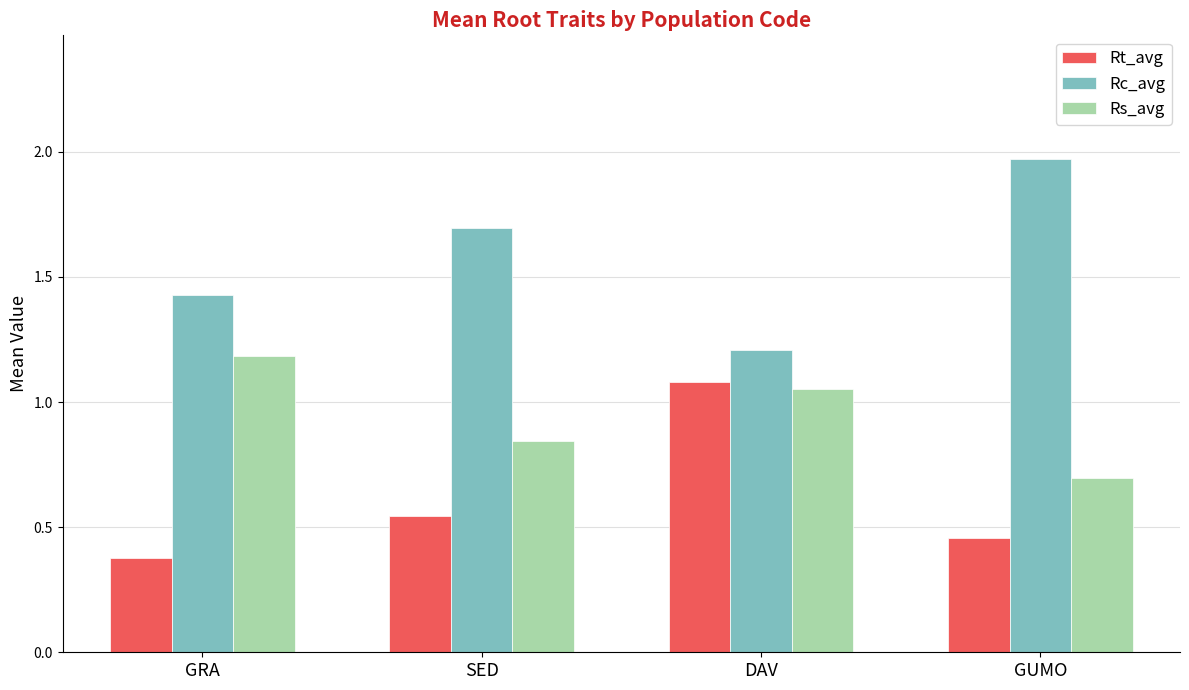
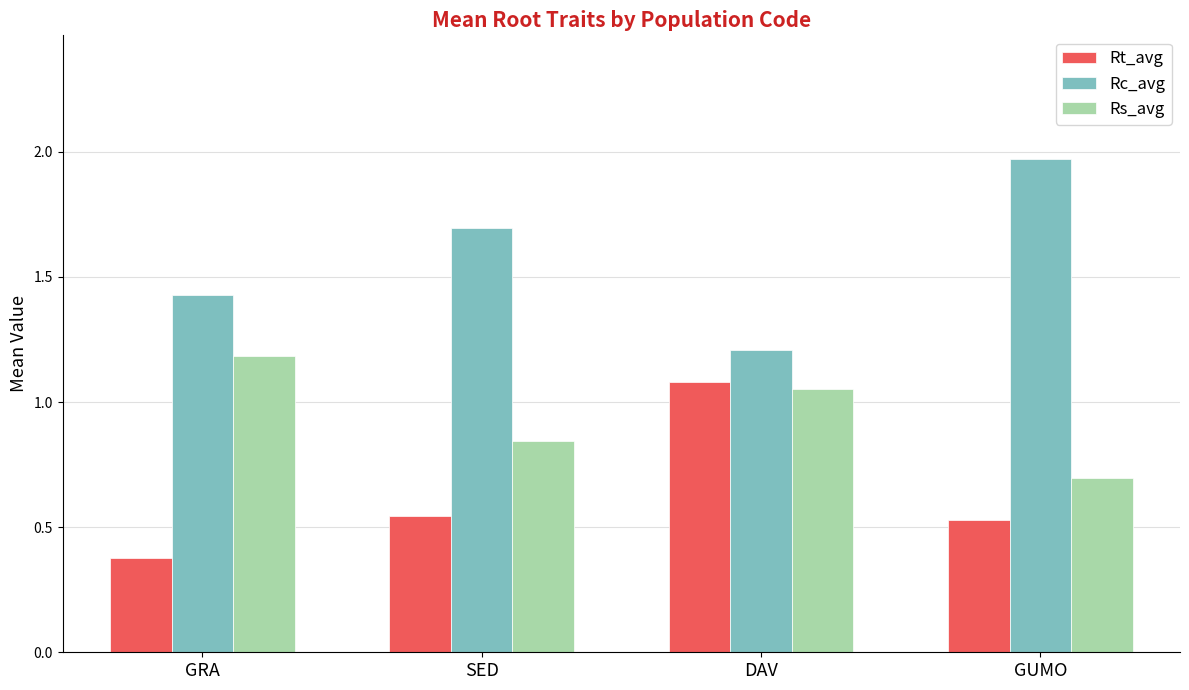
  {
    "Rt_avg": {
      "GRA": 0.38,
      "SED": 0.54,
      "DAV": 1.08,
-     "GUMO": 0.46
+     "GUMO": 0.53
    }
  }
